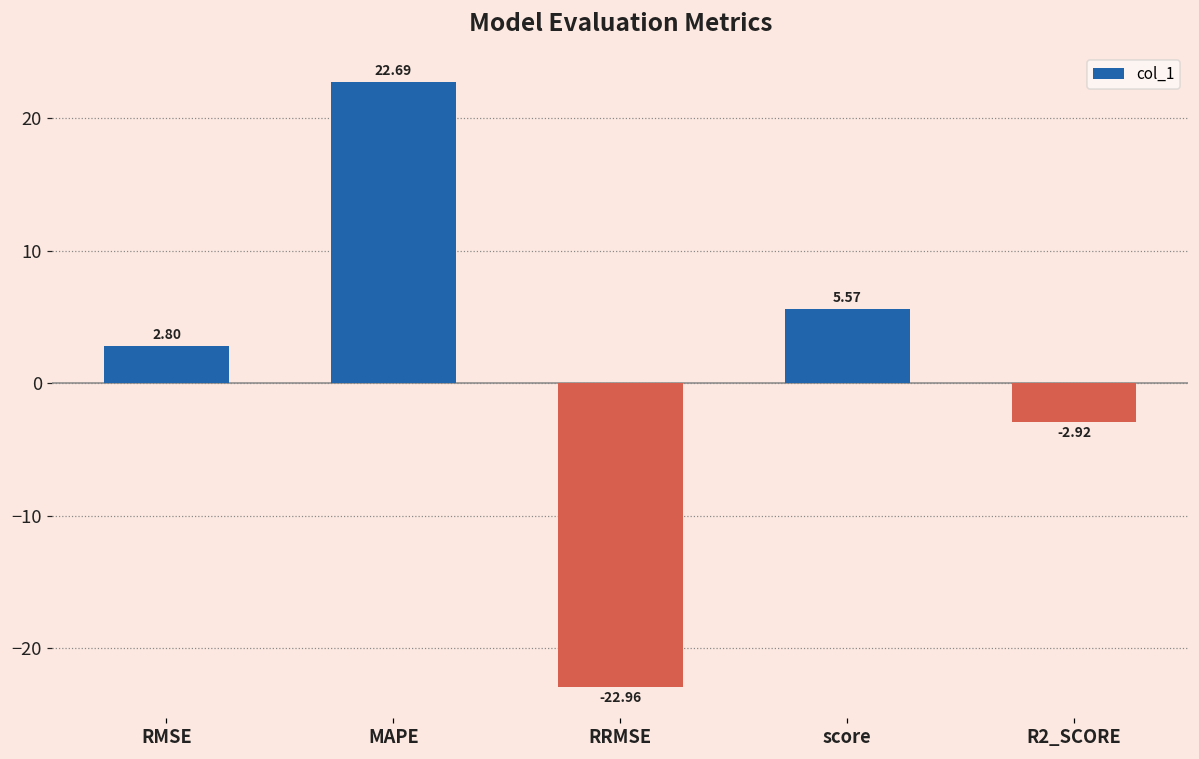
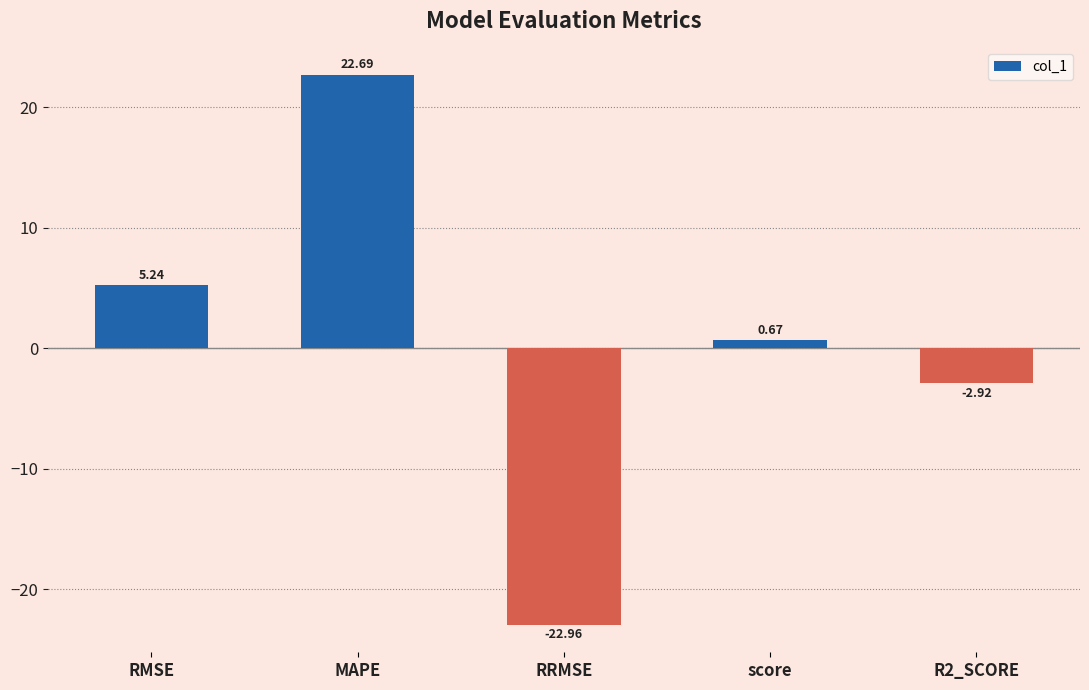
  {
-   "RMSE": 2.80,
+   "RMSE": 5.24,
    "MAPE": 22.69,
    "RRMSE": -22.96,
-   "score": 5.57,
+   "score": 0.67,
    "R2_SCORE": -2.92
  }
